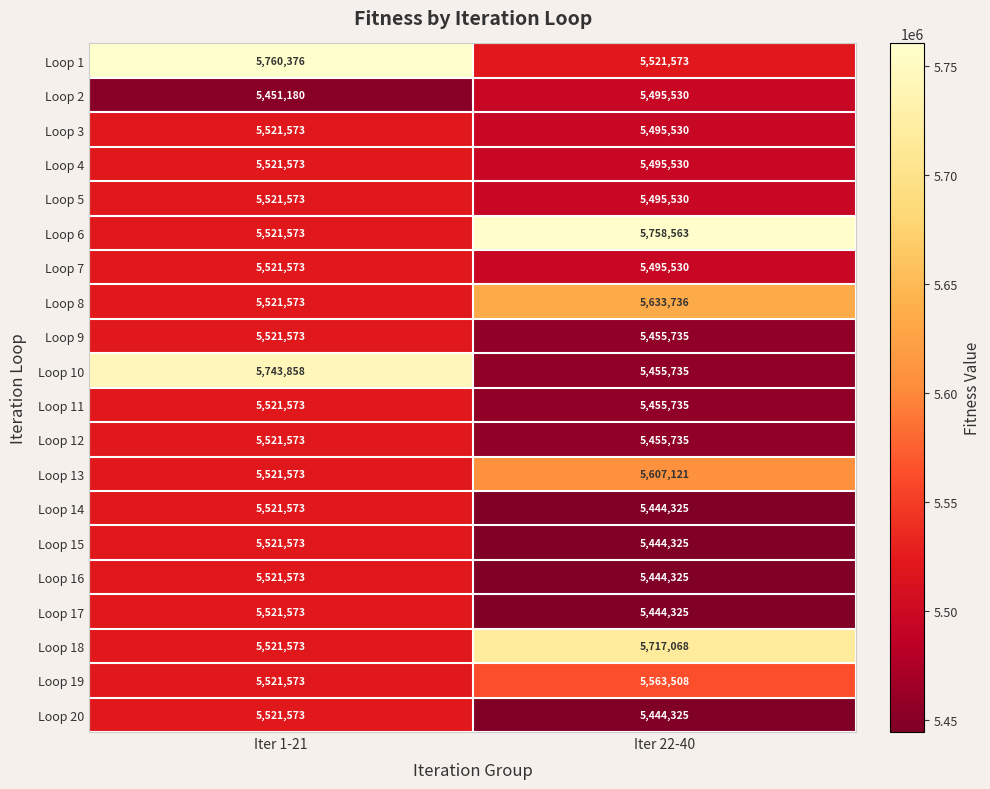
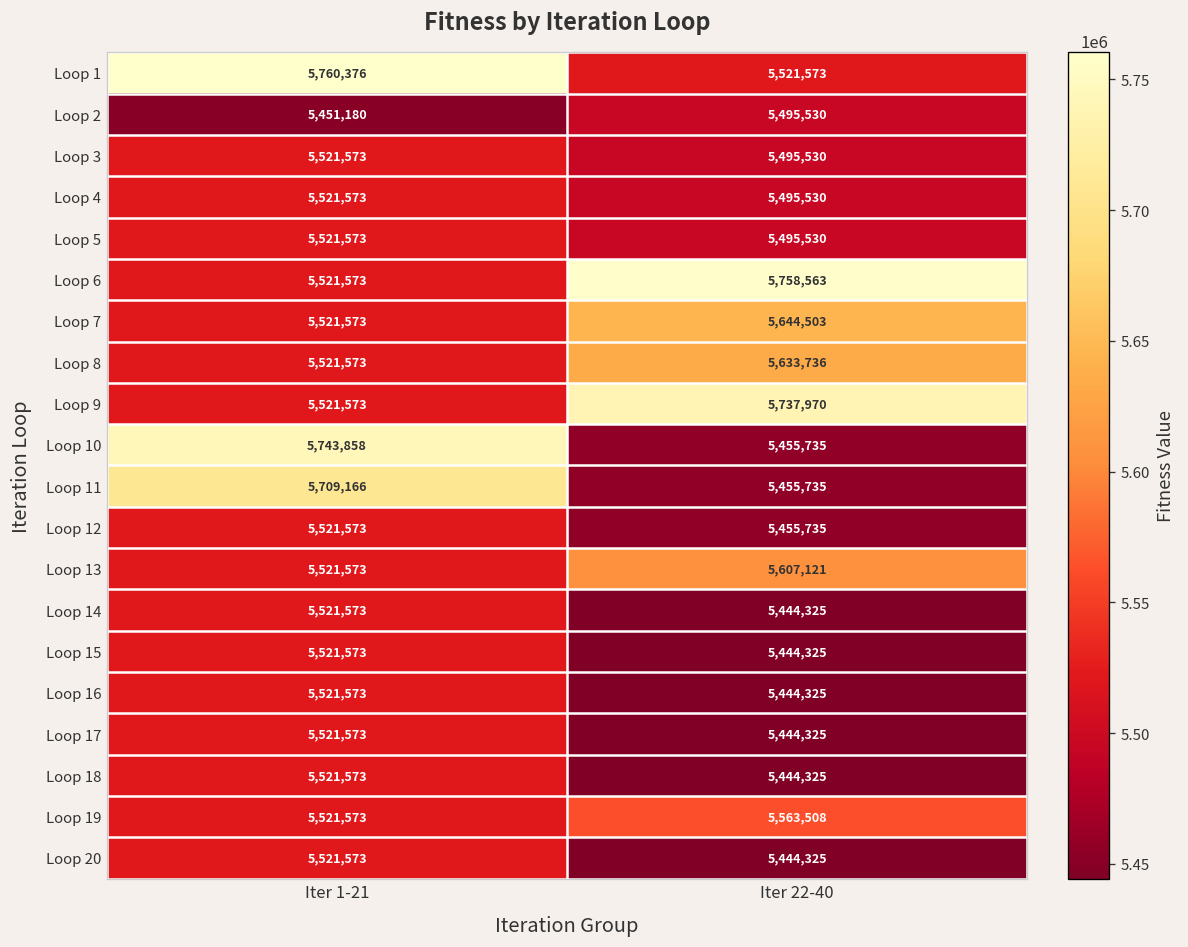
  {
    "Loop 1": {
      "Iter 1-21": "5,760,376",
      "Iter 22-40": "5,521,573"
    },
    "Loop 2": {
      "Iter 1-21": "5,451,180",
      "Iter 22-40": "5,495,530"
    },
    "Loop 3": {
      "Iter 1-21": "5,521,573",
      "Iter 22-40": "5,495,530"
    },
    "Loop 4": {
      "Iter 1-21": "5,521,573",
      "Iter 22-40": "5,495,530"
    },
    "Loop 5": {
      "Iter 1-21": "5,521,573",
      "Iter 22-40": "5,495,530"
    },
    "Loop 6": {
      "Iter 1-21": "5,521,573",
      "Iter 22-40": "5,758,563"
    },
    "Loop 7": {
      "Iter 1-21": "5,521,573",
-     "Iter 22-40": "5,495,530"
+     "Iter 22-40": "5,644,503"
    },
    "Loop 8": {
      "Iter 1-21": "5,521,573",
      "Iter 22-40": "5,633,736"
    },
    "Loop 9": {
      "Iter 1-21": "5,521,573",
-     "Iter 22-40": "5,455,735"
+     "Iter 22-40": "5,737,970"
    },
    "Loop 10": {
      "Iter 1-21": "5,743,858",
      "Iter 22-40": "5,455,735"
    },
    "Loop 11": {
-     "Iter 1-21": "5,521,573",
+     "Iter 1-21": "5,709,166",
      "Iter 22-40": "5,455,735"
    },
    "Loop 12": {
      "Iter 1-21": "5,521,573",
      "Iter 22-40": "5,455,735"
    },
    "Loop 13": {
      "Iter 1-21": "5,521,573",
      "Iter 22-40": "5,607,121"
    },
    "Loop 14": {
      "Iter 1-21": "5,521,573",
      "Iter 22-40": "5,444,325"
    },
    "Loop 15": {
      "Iter 1-21": "5,521,573",
      "Iter 22-40": "5,444,325"
    },
    "Loop 16": {
      "Iter 1-21": "5,521,573",
      "Iter 22-40": "5,444,325"
    },
    "Loop 17": {
      "Iter 1-21": "5,521,573",
      "Iter 22-40": "5,444,325"
    },
    "Loop 18": {
      "Iter 1-21": "5,521,573",
-     "Iter 22-40": "5,717,068"
+     "Iter 22-40": "5,444,325"
    },
    "Loop 19": {
      "Iter 1-21": "5,521,573",
      "Iter 22-40": "5,563,508"
    },
    "Loop 20": {
      "Iter 1-21": "5,521,573",
      "Iter 22-40": "5,444,325"
    }
  }
